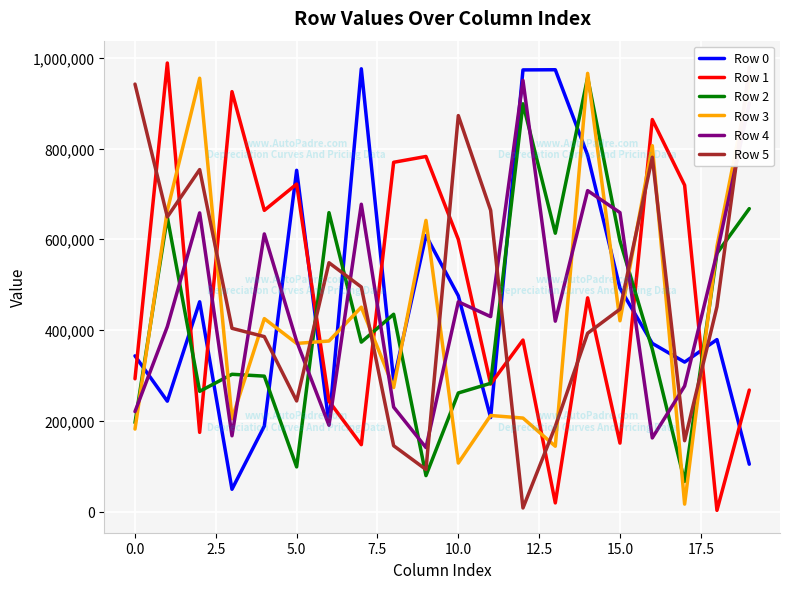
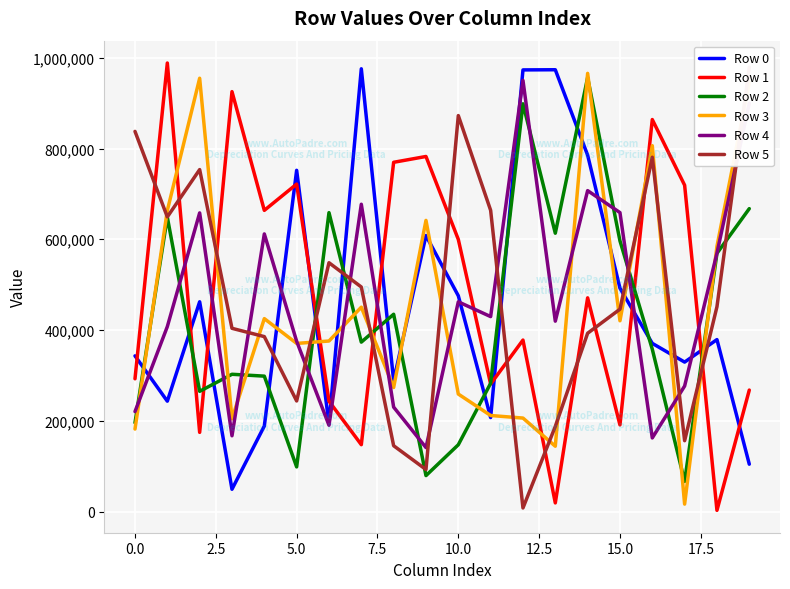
  {
    "Row 0": {
      "0.0": "340,000",
      "5.0": "750,000",
      "10.0": "480,000",
      "15.0": "490,000"
    },
    "Row 1": {
      "0.0": "290,000",
      "5.0": "720,000",
      "10.0": "600,000",
-     "15.0": "150,000"
+     "15.0": "190,000"
    },
    "Row 2": {
      "0.0": "200,000",
      "5.0": "100,000",
-     "10.0": "260,000",
+     "10.0": "150,000",
      "15.0": "600,000"
    },
    "Row 3": {
      "0.0": "180,000",
-     "10.0": "110,000",
+     "10.0": "260,000",
      "15.0": "420,000"
    },
    "Row 4": {
      "0.0": "220,000",
      "10.0": "460,000",
      "15.0": "660,000"
    },
    "Row 5": {
-     "0.0": "940,000",
+     "0.0": "840,000",
      "5.0": "240,000",
      "10.0": "870,000",
      "15.0": "450,000"
    }
  }
